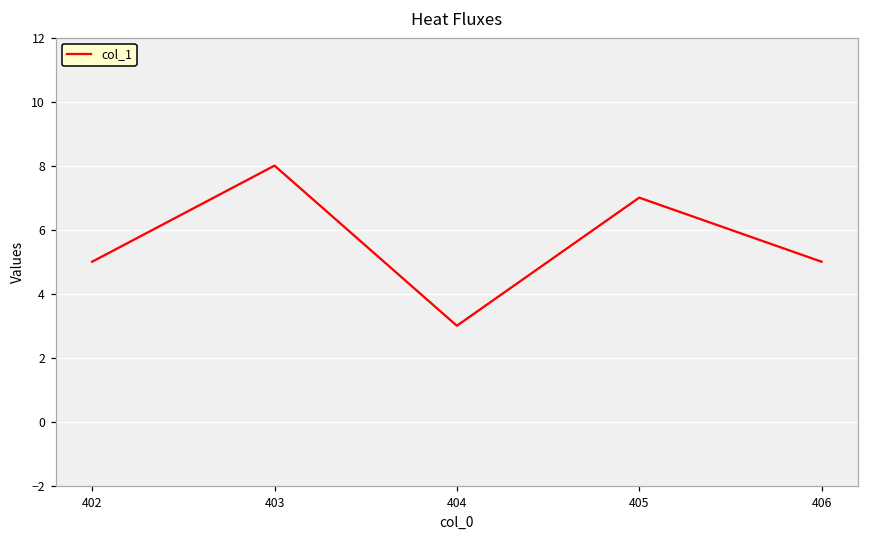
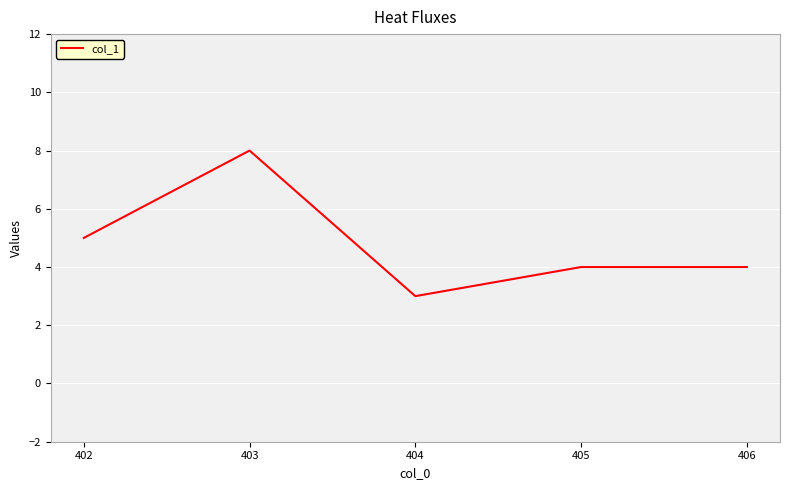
  {
    "402": 5,
    "403": 8,
    "404": 3,
-   "405": 7,
-   "406": 5
+   "405": 4,
+   "406": 4
  }
